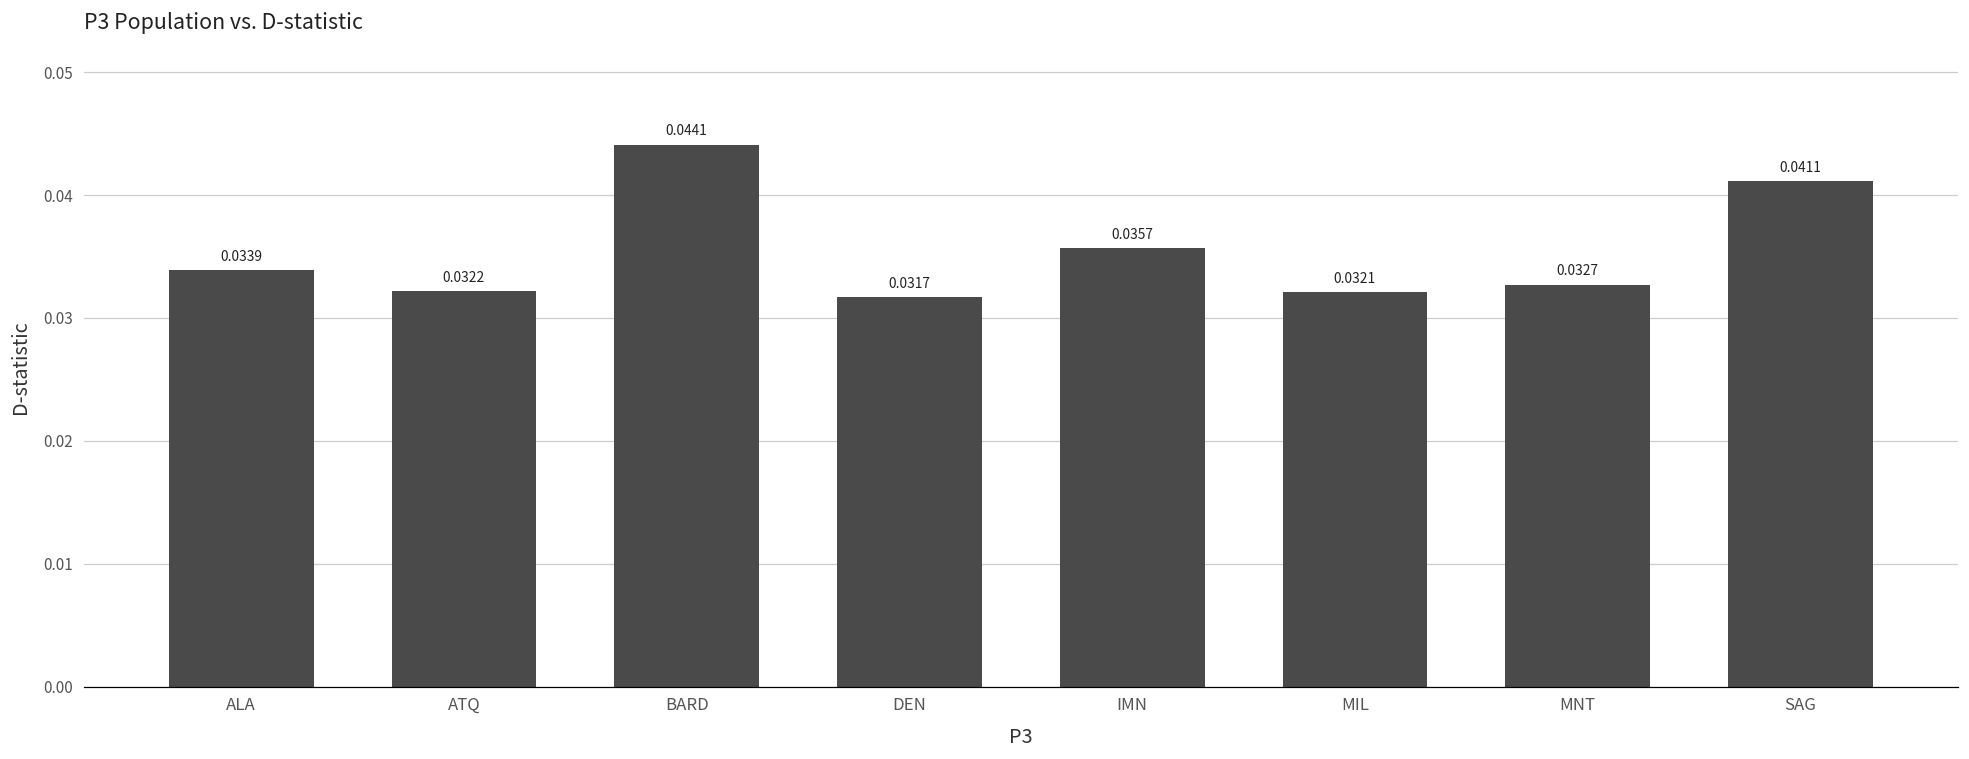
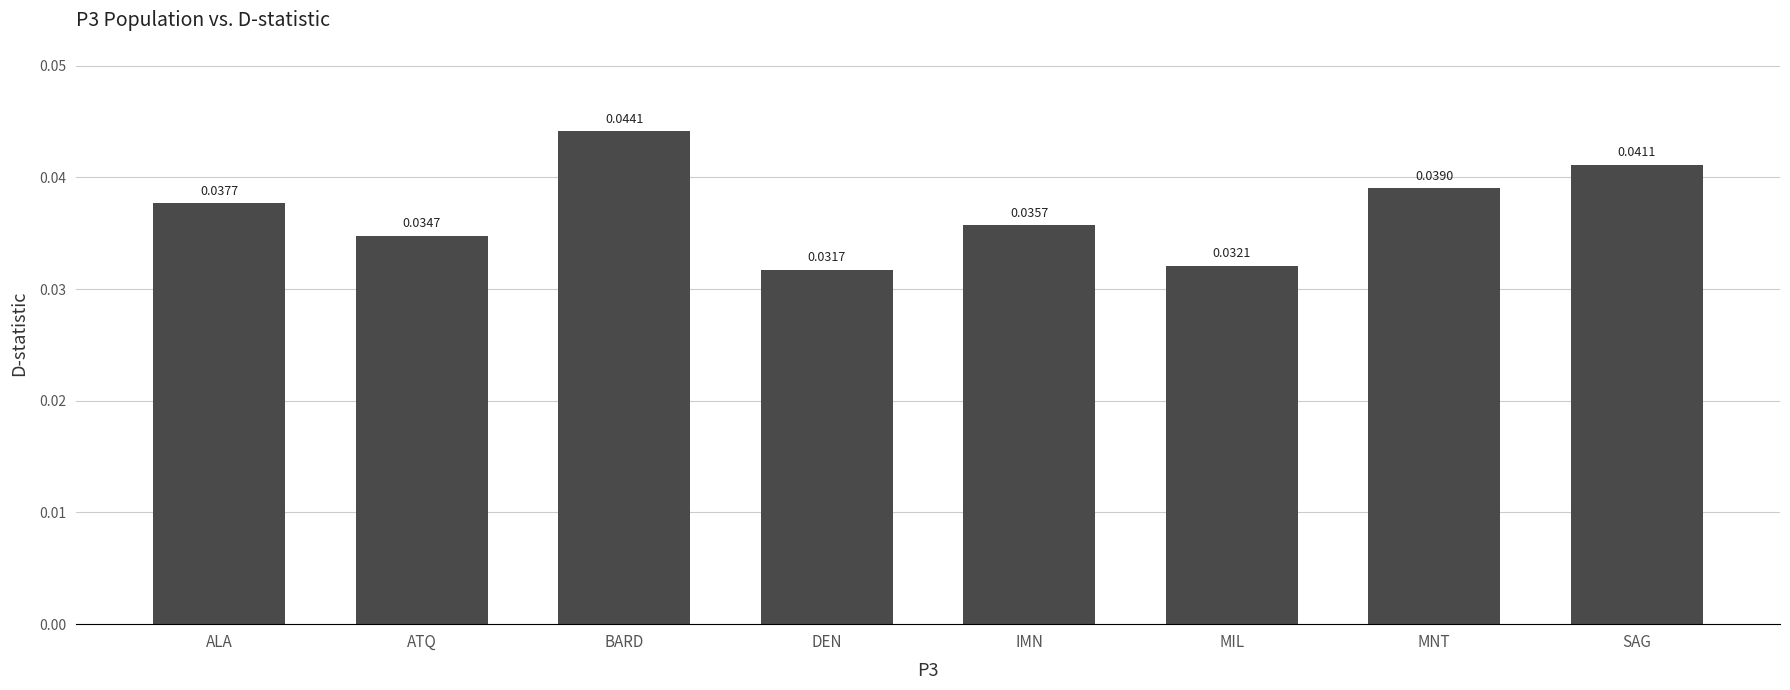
  {
-   "ALA": 0.0339,
-   "ATQ": 0.0322,
+   "ALA": 0.0377,
+   "ATQ": 0.0347,
    "BARD": 0.0441,
    "DEN": 0.0317,
    "IMN": 0.0357,
    "MIL": 0.0321,
-   "MNT": 0.0327,
+   "MNT": 0.0390,
    "SAG": 0.0411
  }
